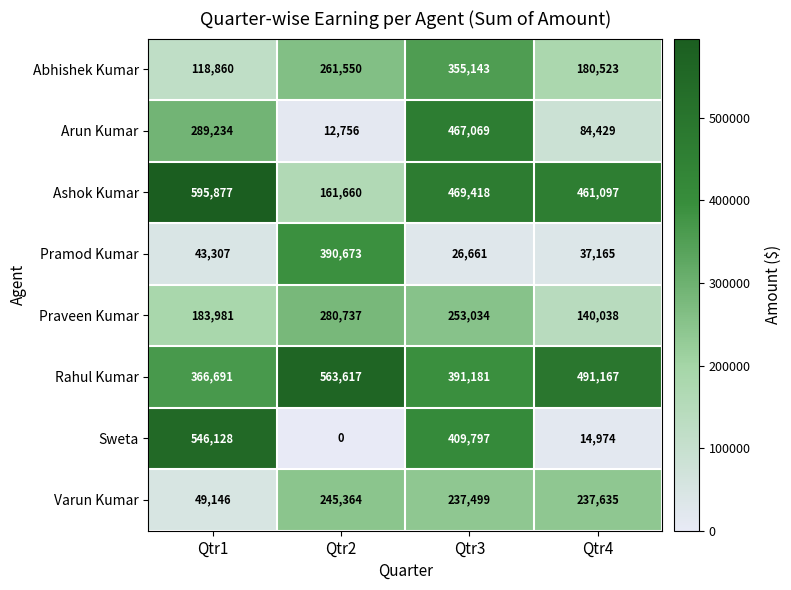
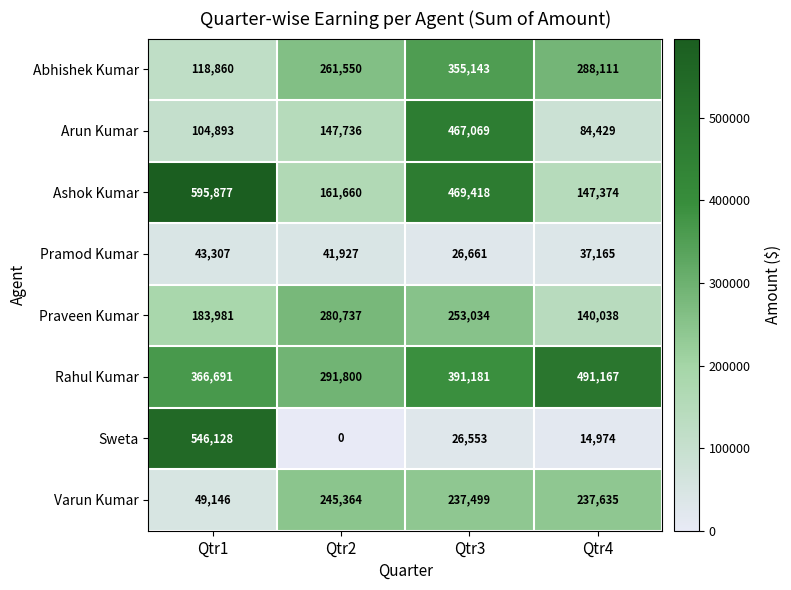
  {
    "Abhishek Kumar": {
      "Qtr1": "118,860",
      "Qtr2": "261,550",
      "Qtr3": "355,143",
-     "Qtr4": "180,523"
+     "Qtr4": "288,111"
    },
    "Arun Kumar": {
-     "Qtr1": "289,234",
-     "Qtr2": "12,756",
+     "Qtr1": "104,893",
+     "Qtr2": "147,736",
      "Qtr3": "467,069",
      "Qtr4": "84,429"
    },
    "Ashok Kumar": {
      "Qtr1": "595,877",
      "Qtr2": "161,660",
      "Qtr3": "469,418",
-     "Qtr4": "461,097"
+     "Qtr4": "147,374"
    },
    "Pramod Kumar": {
      "Qtr1": "43,307",
-     "Qtr2": "390,673",
+     "Qtr2": "41,927",
      "Qtr3": "26,661",
      "Qtr4": "37,165"
    },
    "Praveen Kumar": {
      "Qtr1": "183,981",
      "Qtr2": "280,737",
      "Qtr3": "253,034",
      "Qtr4": "140,038"
    },
    "Rahul Kumar": {
      "Qtr1": "366,691",
-     "Qtr2": "563,617",
+     "Qtr2": "291,800",
      "Qtr3": "391,181",
      "Qtr4": "491,167"
    },
    "Sweta": {
      "Qtr1": "546,128",
      "Qtr2": "0",
-     "Qtr3": "409,797",
+     "Qtr3": "26,553",
      "Qtr4": "14,974"
    },
    "Varun Kumar": {
      "Qtr1": "49,146",
      "Qtr2": "245,364",
      "Qtr3": "237,499",
      "Qtr4": "237,635"
    }
  }
